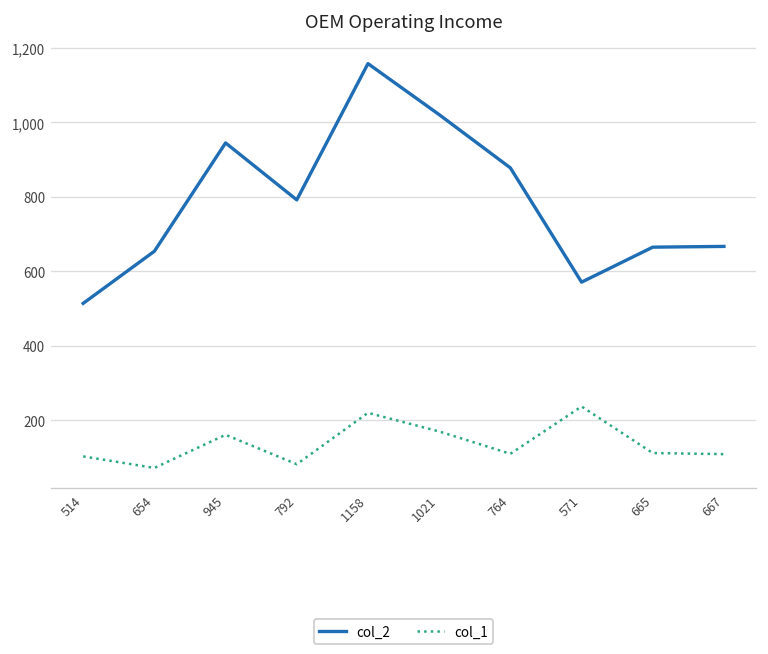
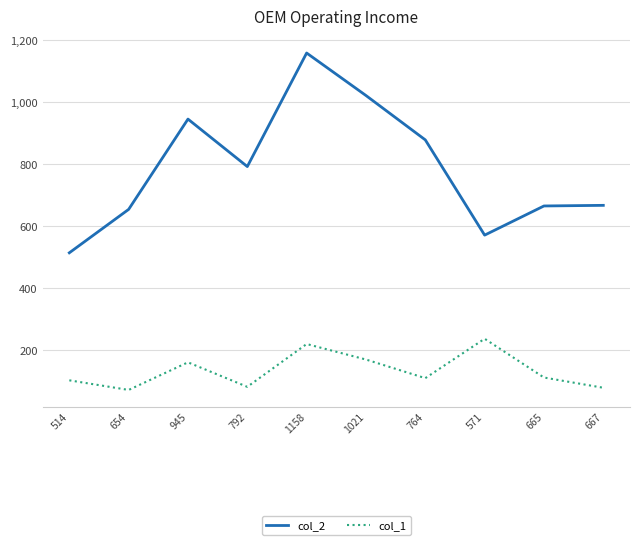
  {
    "col_2": {
      "514": "510",
      "654": "650",
      "945": "950",
      "792": "790",
      "1158": "1,160",
      "1021": "1,020",
      "764": "880",
      "571": "570",
      "665": "670",
      "667": "670"
    },
    "col_1": {
      "514": "100",
      "654": "70",
      "945": "160",
      "792": "80",
      "1158": "220",
      "1021": "170",
      "764": "110",
      "571": "240",
      "665": "110",
-     "667": "110"
+     "667": "80"
    }
  }
